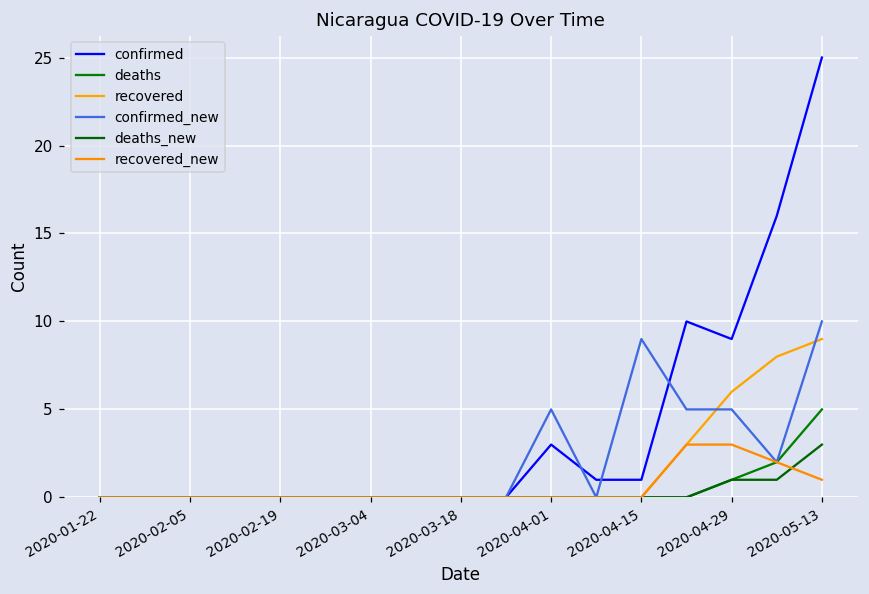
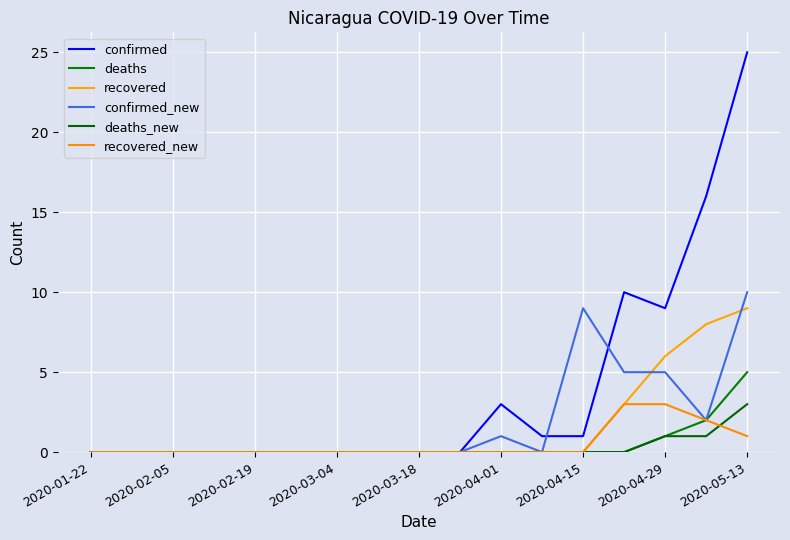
  {
    "confirmed": {
      "2020-04-01": 3,
      "2020-04-15": 1,
      "2020-04-29": 9,
      "2020-05-13": 25
    },
    "confirmed_new": {
-     "2020-04-01": 5,
+     "2020-04-01": 1,
      "2020-04-15": 9,
      "2020-04-29": 5,
      "2020-05-13": 10
    }
  }
